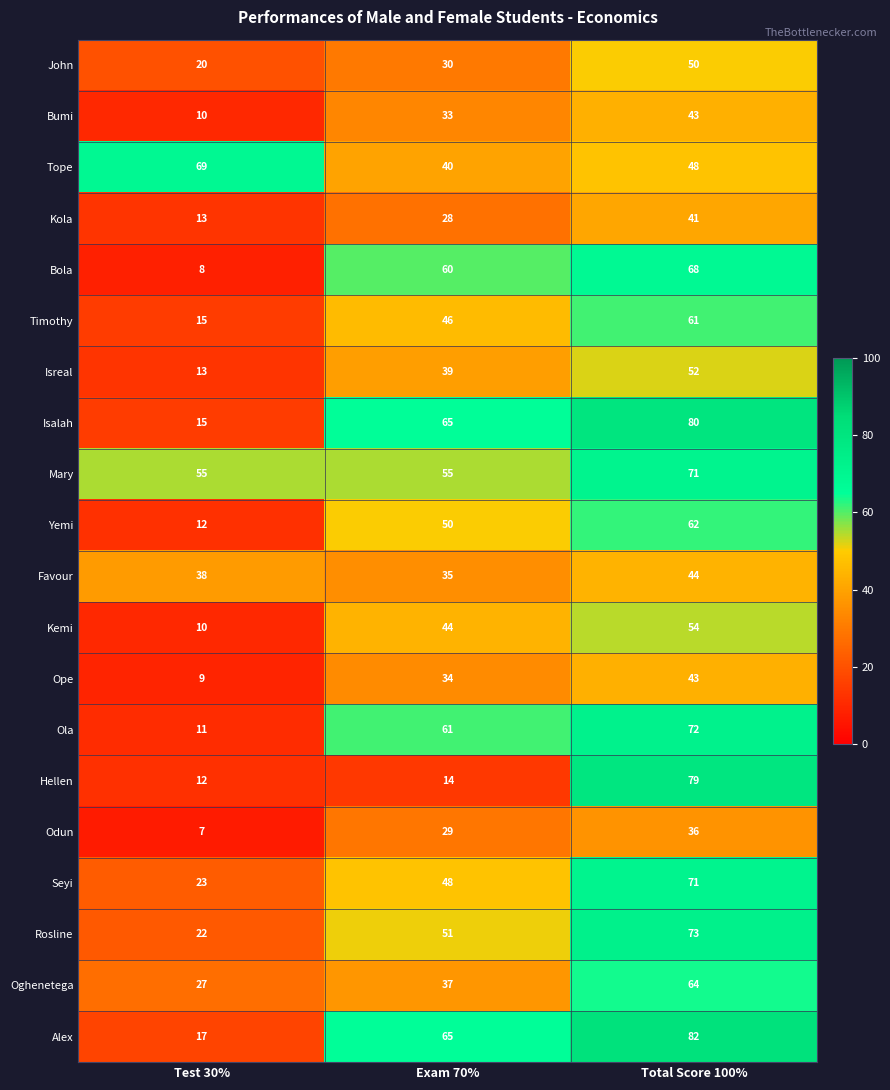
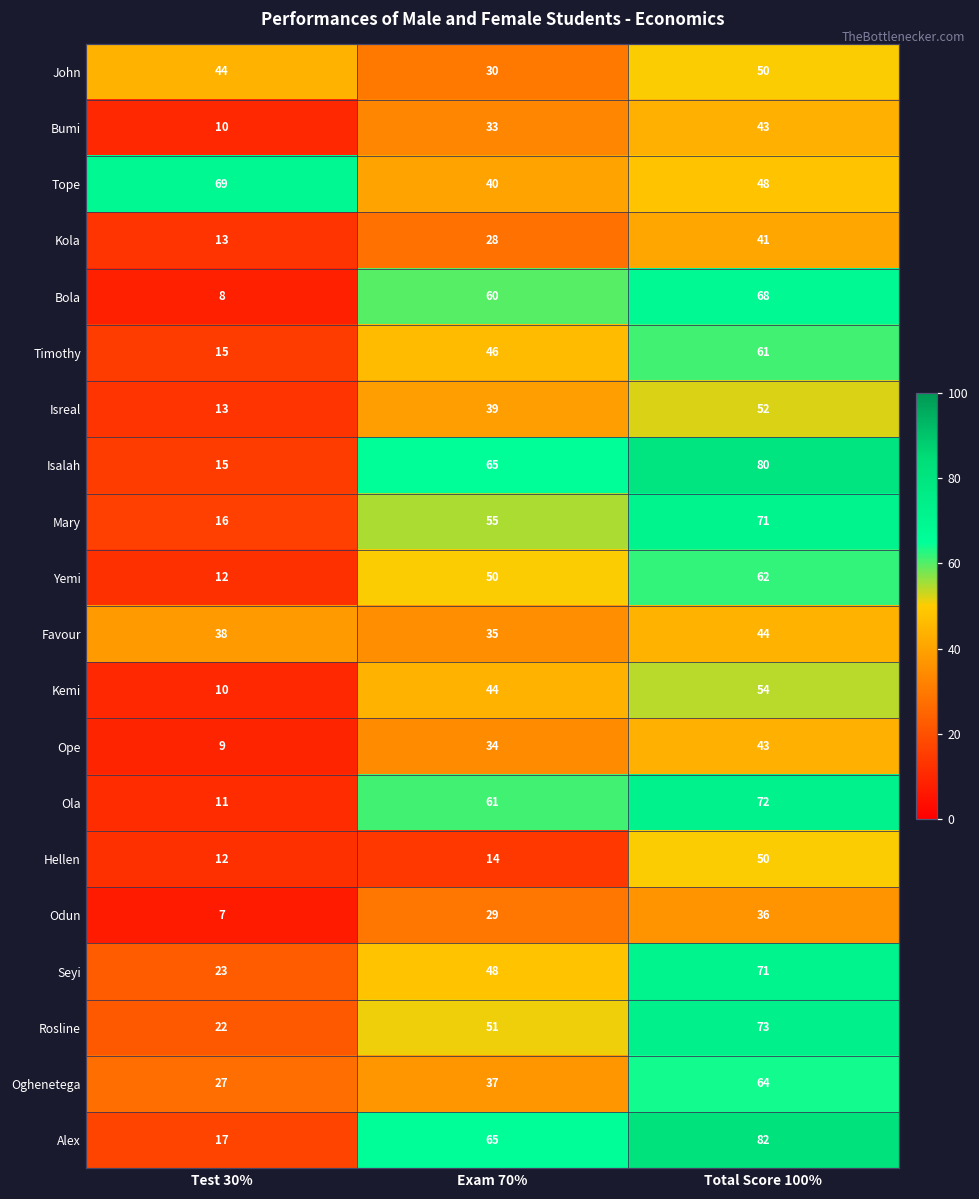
  {
    "John": {
-     "Test 30%": 20,
+     "Test 30%": 44,
      "Exam 70%": 30,
      "Total Score 100%": 50
    },
    "Bumi": {
      "Test 30%": 10,
      "Exam 70%": 33,
      "Total Score 100%": 43
    },
    "Tope": {
      "Test 30%": 69,
      "Exam 70%": 40,
      "Total Score 100%": 48
    },
    "Kola": {
      "Test 30%": 13,
      "Exam 70%": 28,
      "Total Score 100%": 41
    },
    "Bola": {
      "Test 30%": 8,
      "Exam 70%": 60,
      "Total Score 100%": 68
    },
    "Timothy": {
      "Test 30%": 15,
      "Exam 70%": 46,
      "Total Score 100%": 61
    },
    "Isreal": {
      "Test 30%": 13,
      "Exam 70%": 39,
      "Total Score 100%": 52
    },
    "Isalah": {
      "Test 30%": 15,
      "Exam 70%": 65,
      "Total Score 100%": 80
    },
    "Mary": {
-     "Test 30%": 55,
+     "Test 30%": 16,
      "Exam 70%": 55,
      "Total Score 100%": 71
    },
    "Yemi": {
      "Test 30%": 12,
      "Exam 70%": 50,
      "Total Score 100%": 62
    },
    "Favour": {
      "Test 30%": 38,
      "Exam 70%": 35,
      "Total Score 100%": 44
    },
    "Kemi": {
      "Test 30%": 10,
      "Exam 70%": 44,
      "Total Score 100%": 54
    },
    "Ope": {
      "Test 30%": 9,
      "Exam 70%": 34,
      "Total Score 100%": 43
    },
    "Ola": {
      "Test 30%": 11,
      "Exam 70%": 61,
      "Total Score 100%": 72
    },
    "Hellen": {
      "Test 30%": 12,
      "Exam 70%": 14,
-     "Total Score 100%": 79
+     "Total Score 100%": 50
    },
    "Odun": {
      "Test 30%": 7,
      "Exam 70%": 29,
      "Total Score 100%": 36
    },
    "Seyi": {
      "Test 30%": 23,
      "Exam 70%": 48,
      "Total Score 100%": 71
    },
    "Rosline": {
      "Test 30%": 22,
      "Exam 70%": 51,
      "Total Score 100%": 73
    },
    "Oghenetega": {
      "Test 30%": 27,
      "Exam 70%": 37,
      "Total Score 100%": 64
    },
    "Alex": {
      "Test 30%": 17,
      "Exam 70%": 65,
      "Total Score 100%": 82
    }
  }
